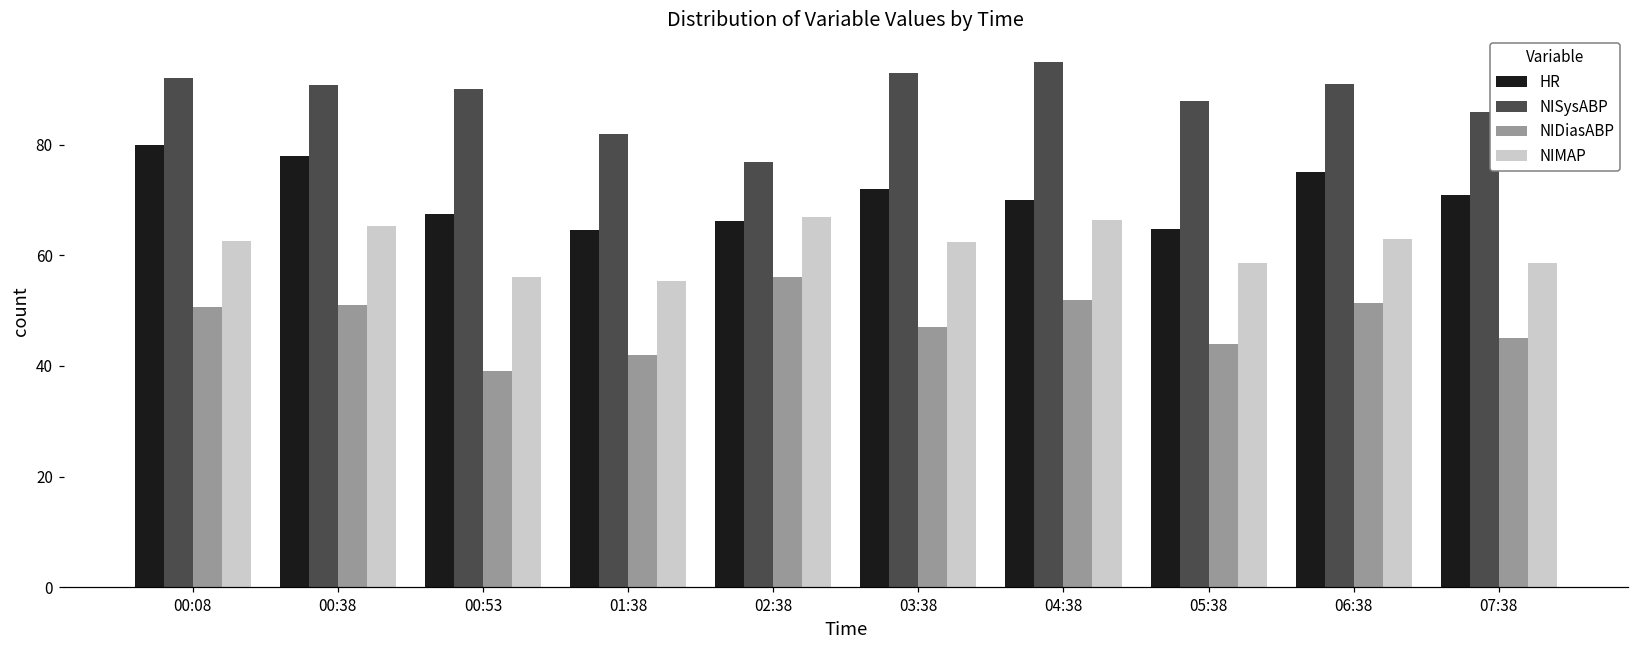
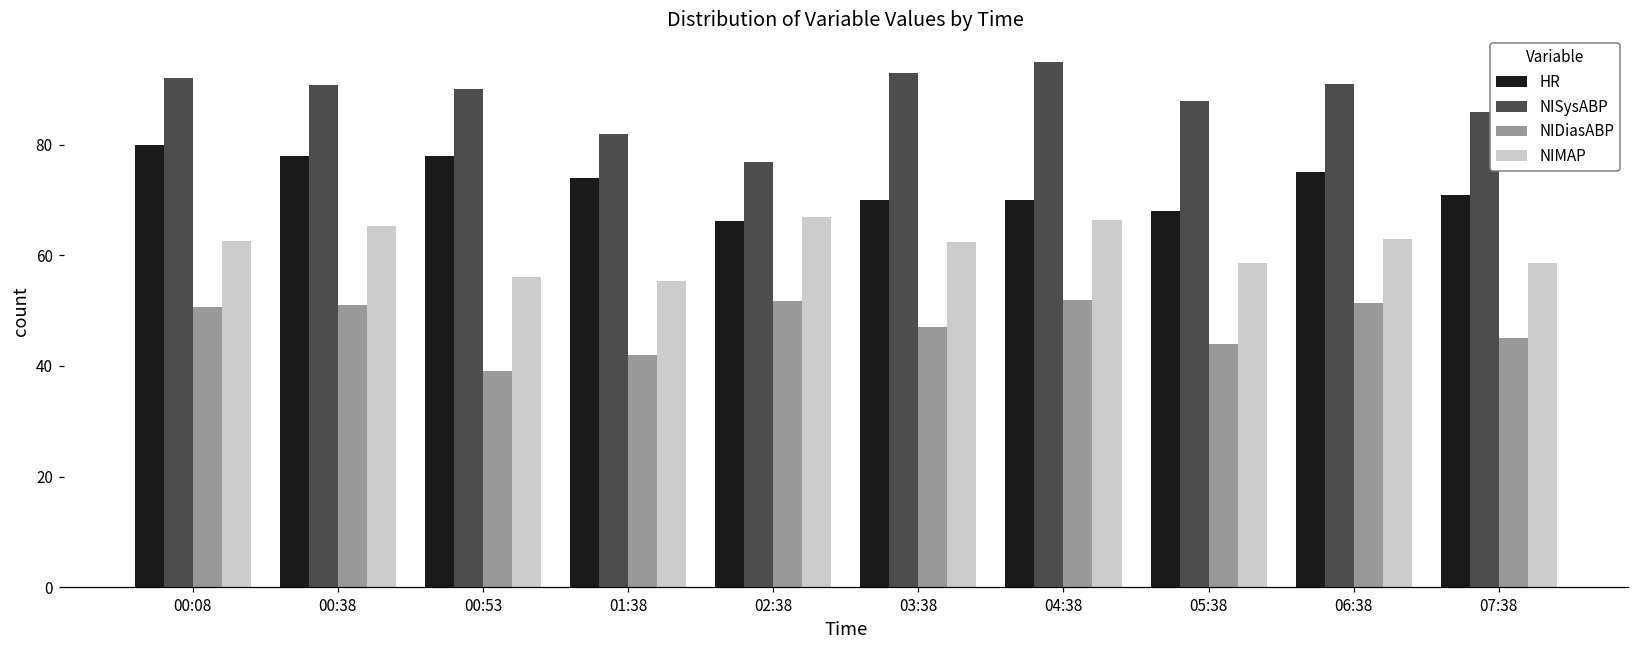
  {
    "HR": {
      "00:08": 80,
      "00:38": 78,
-     "00:53": 68,
-     "01:38": 65,
+     "00:53": 78,
+     "01:38": 74,
      "02:38": 66,
-     "03:38": 72,
+     "03:38": 70,
      "04:38": 70,
-     "05:38": 65,
+     "05:38": 68,
      "06:38": 75,
      "07:38": 71
    },
    "NISysABP": {
      "00:08": 92,
      "00:38": 91,
      "00:53": 90,
      "01:38": 82,
      "02:38": 77,
      "03:38": 93,
      "04:38": 95,
      "05:38": 88,
      "06:38": 91,
      "07:38": 86
    },
    "NIDiasABP": {
      "00:08": 51,
      "00:38": 51,
      "00:53": 39,
      "01:38": 42,
-     "02:38": 56,
+     "02:38": 52,
      "03:38": 47,
      "04:38": 52,
      "05:38": 44,
      "06:38": 51,
      "07:38": 45
    },
    "NIMAP": {
      "00:08": 63,
      "00:38": 65,
      "00:53": 56,
      "01:38": 55,
      "02:38": 67,
      "03:38": 62,
      "04:38": 66,
      "05:38": 59,
      "06:38": 63,
      "07:38": 59
    }
  }
